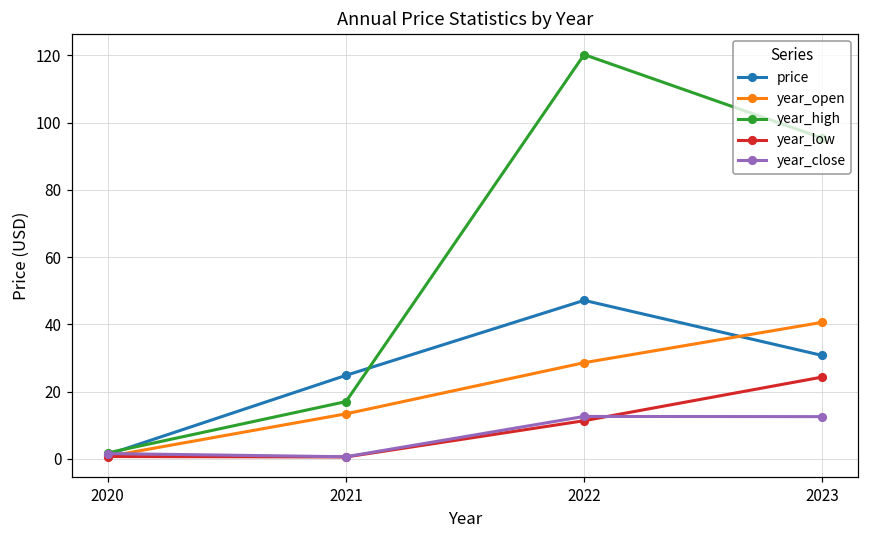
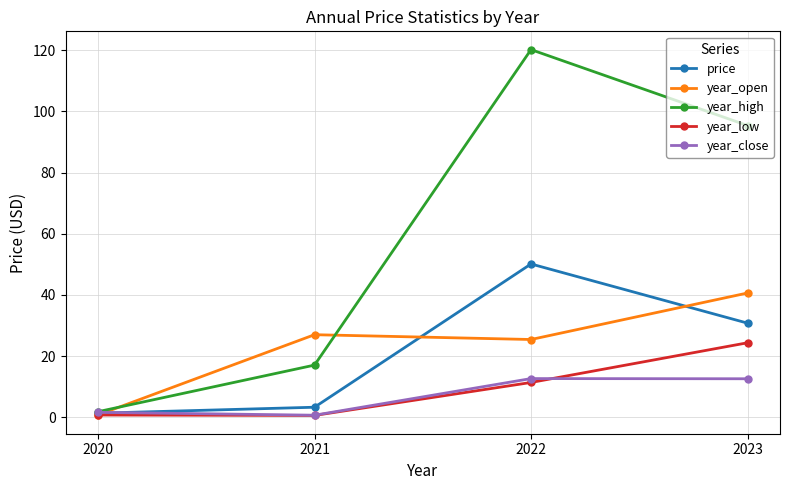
  {
    "price": {
-     "2021": 25,
-     "2022": 47,
+     "2021": 3,
+     "2022": 50,
      "2023": 31
    },
    "year_open": {
-     "2021": 13,
-     "2022": 29,
+     "2021": 27,
+     "2022": 25,
      "2023": 41
    },
    "year_high": {
      "2021": 17,
      "2022": 120
    },
    "year_low": {
      "2022": 11,
      "2023": 24
    },
    "year_close": {
      "2022": 13,
      "2023": 13
    }
  }
